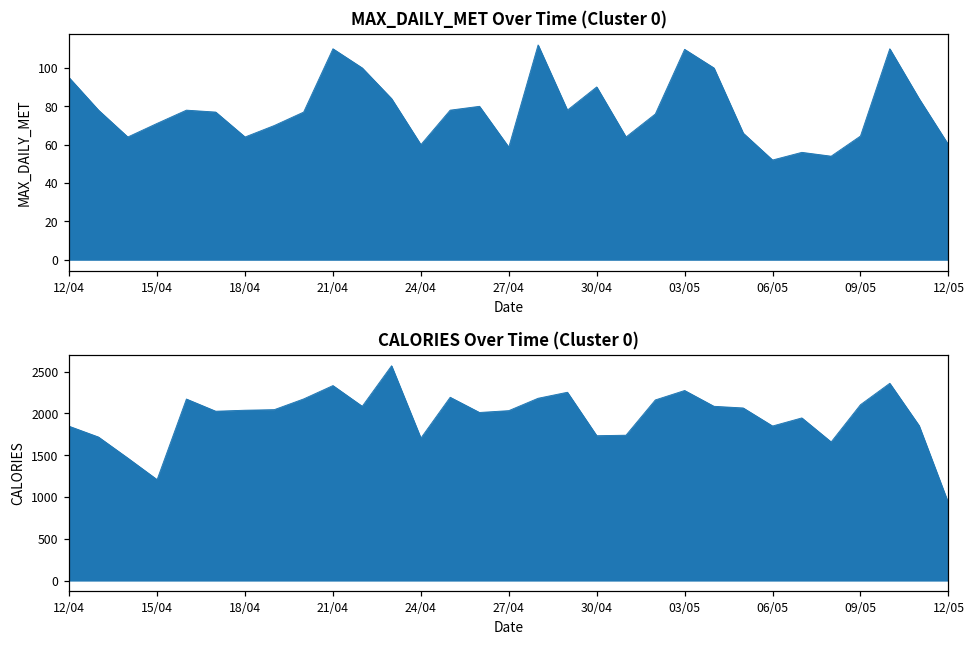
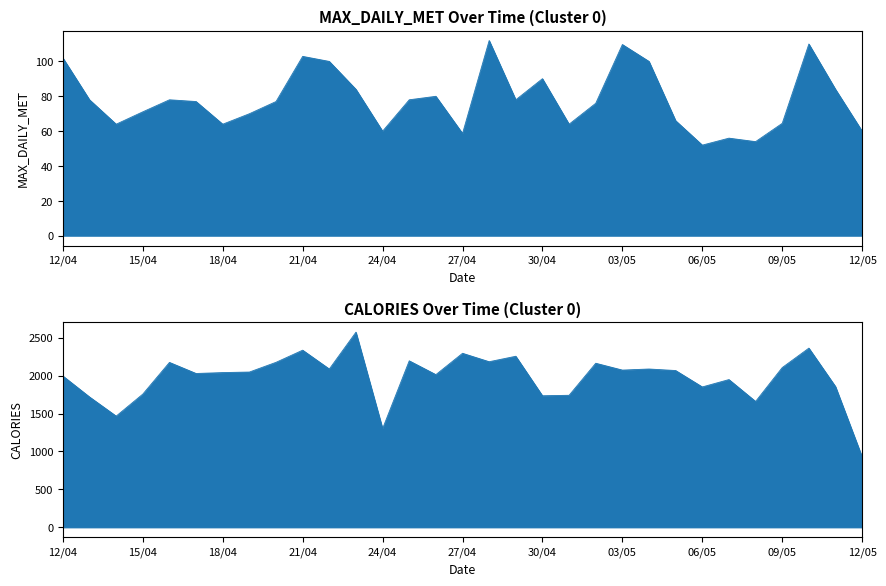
  {
    "MAX_DAILY_MET Over Time (Cluster 0)": {
-     "12/04": 95,
+     "12/04": 102,
      "15/04": 71,
      "18/04": 64,
-     "21/04": 110,
+     "21/04": 103,
      "24/04": 60,
      "27/04": 59,
      "30/04": 90,
      "03/05": 110,
      "06/05": 52,
      "09/05": 65,
      "12/05": 60
    },
    "CALORIES Over Time (Cluster 0)": {
-     "12/04": 1800,
-     "15/04": 1200,
+     "12/04": 2000,
+     "15/04": 1800,
      "18/04": 2000,
      "21/04": 2300,
-     "24/04": 1700,
-     "27/04": 2000,
+     "24/04": 1300,
+     "27/04": 2300,
      "30/04": 1700,
-     "03/05": 2300,
+     "03/05": 2100,
      "06/05": 1900,
      "09/05": 2100,
      "12/05": 900
    }
  }
